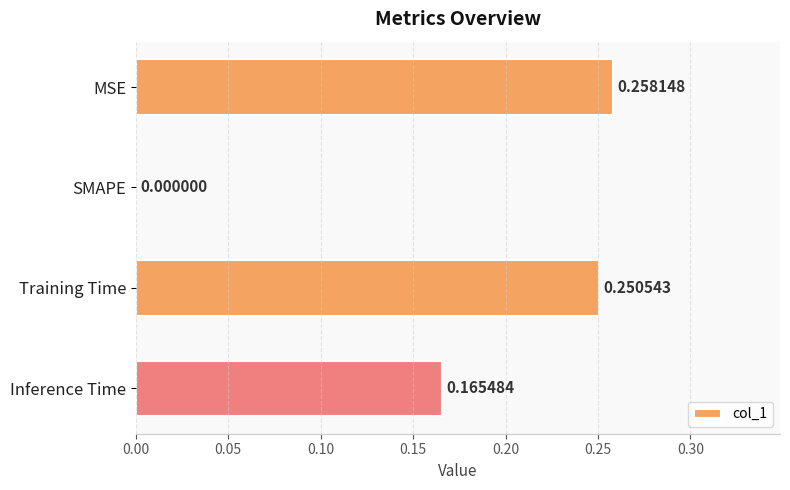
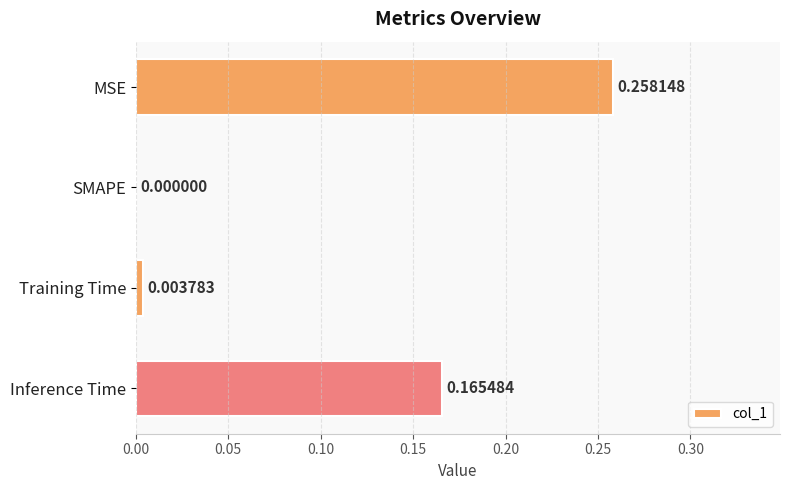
  {
    "MSE": 0.258148,
    "SMAPE": 0.000000,
-   "Training Time": 0.250543,
+   "Training Time": 0.003783,
    "Inference Time": 0.165484
  }
